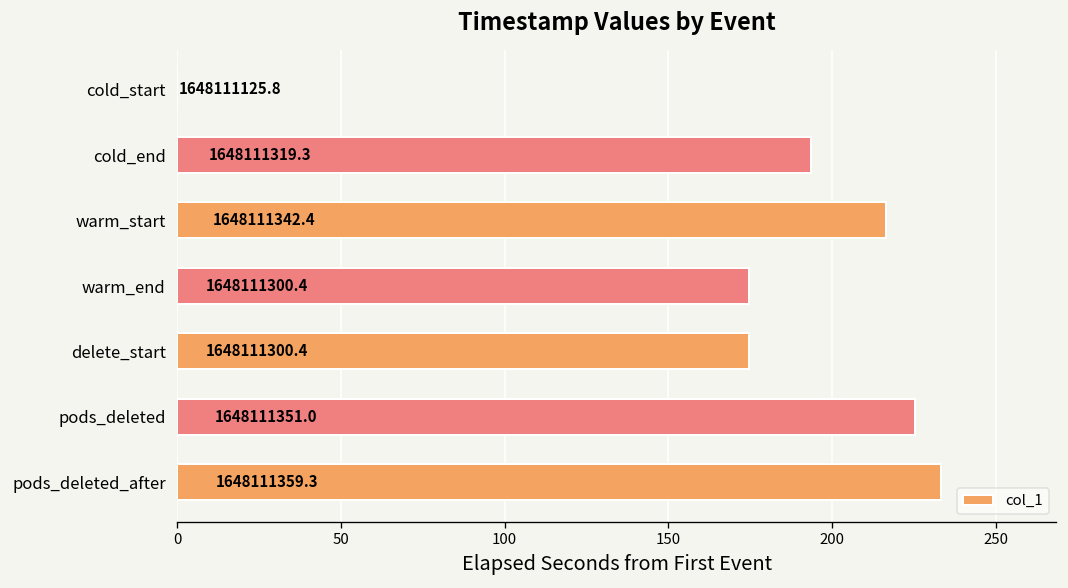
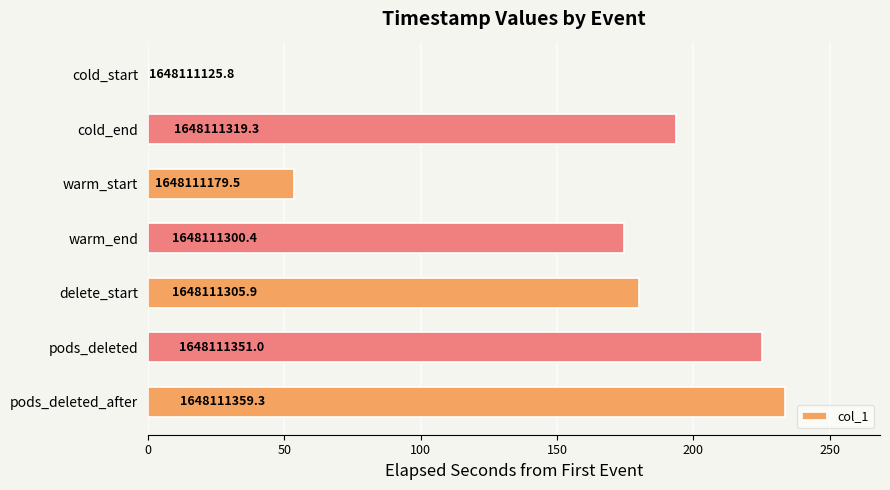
  {
-   "warm_start": 1648111342.4,
-   "delete_start": 1648111300.4
+   "warm_start": 1648111179.5,
+   "delete_start": 1648111305.9
  }
